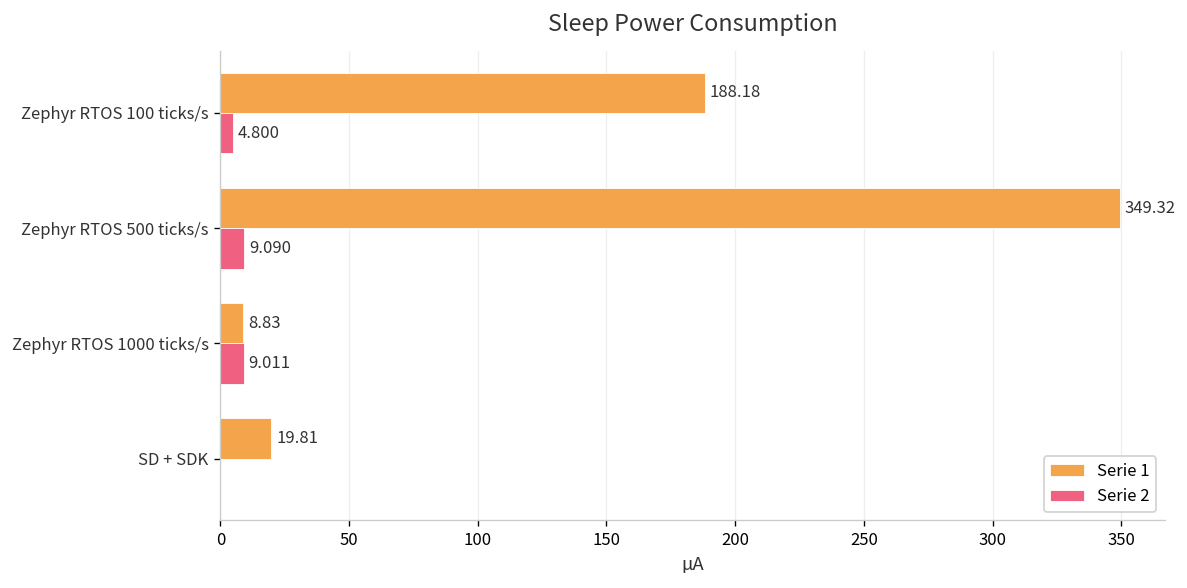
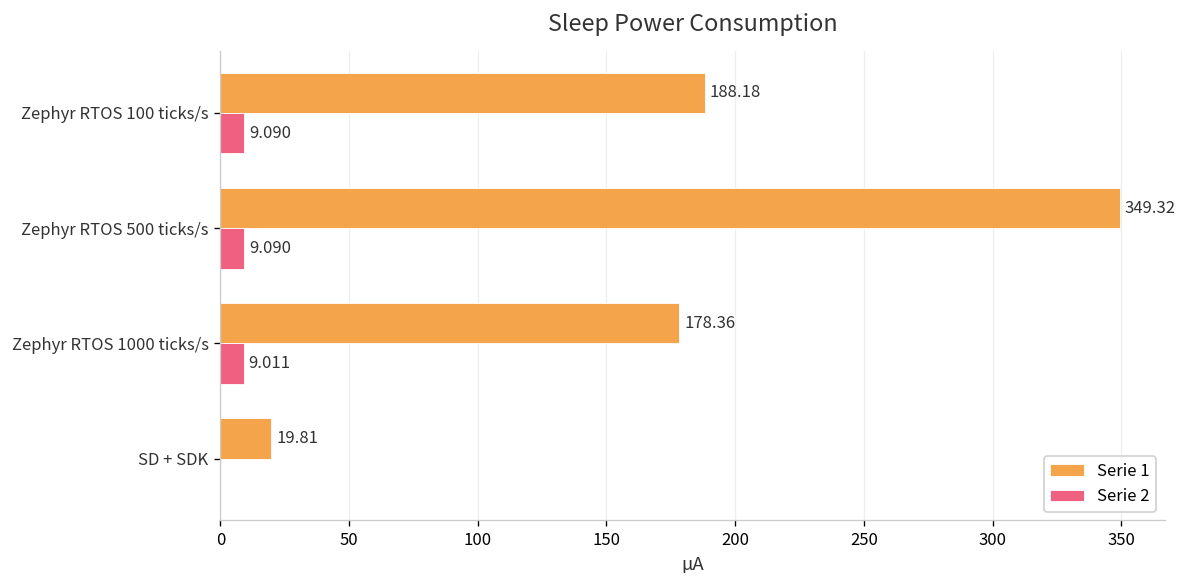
  {
    "Serie 1": {
      "Zephyr RTOS 100 ticks/s": 188.18,
      "Zephyr RTOS 500 ticks/s": 349.32,
-     "Zephyr RTOS 1000 ticks/s": 8.83,
+     "Zephyr RTOS 1000 ticks/s": 178.36,
      "SD + SDK": 19.81
    },
    "Serie 2": {
-     "Zephyr RTOS 100 ticks/s": 4.800,
+     "Zephyr RTOS 100 ticks/s": 9.090,
      "Zephyr RTOS 500 ticks/s": 9.090,
      "Zephyr RTOS 1000 ticks/s": 9.011
    }
  }
